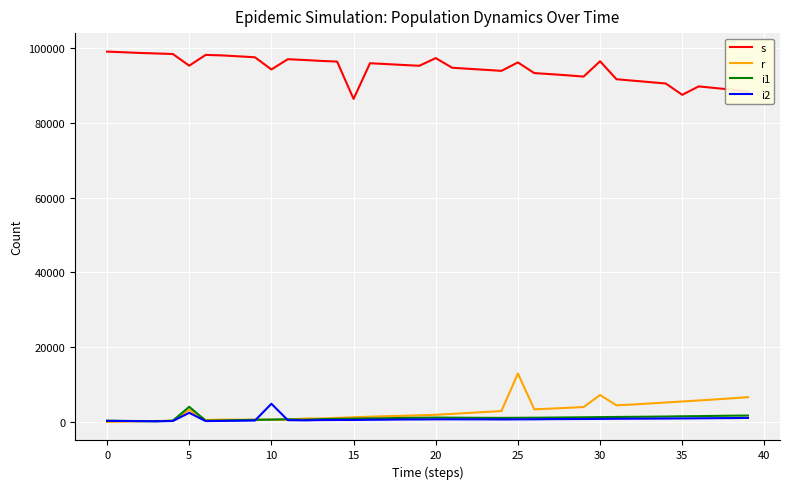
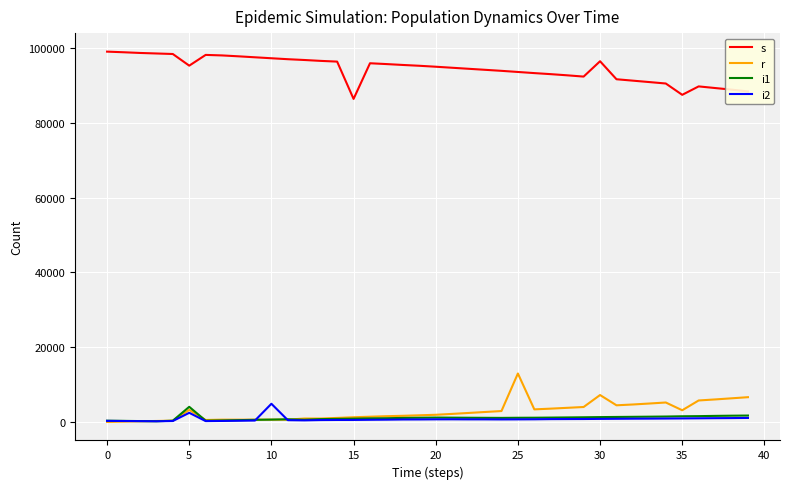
  {
    "s": {
      "0": 99000,
      "5": 95000,
-     "10": 94000,
+     "10": 97000,
      "15": 86000,
-     "20": 97000,
-     "25": 96000,
+     "20": 95000,
+     "25": 94000,
      "30": 97000,
      "35": 88000
    },
    "r": {
      "5": 3000,
      "20": 2000,
      "25": 13000,
      "30": 7000,
-     "35": 5000
+     "35": 3000
    },
    "i1": {
      "5": 4000
    },
    "i2": {
      "5": 2000,
      "10": 5000
    }
  }
